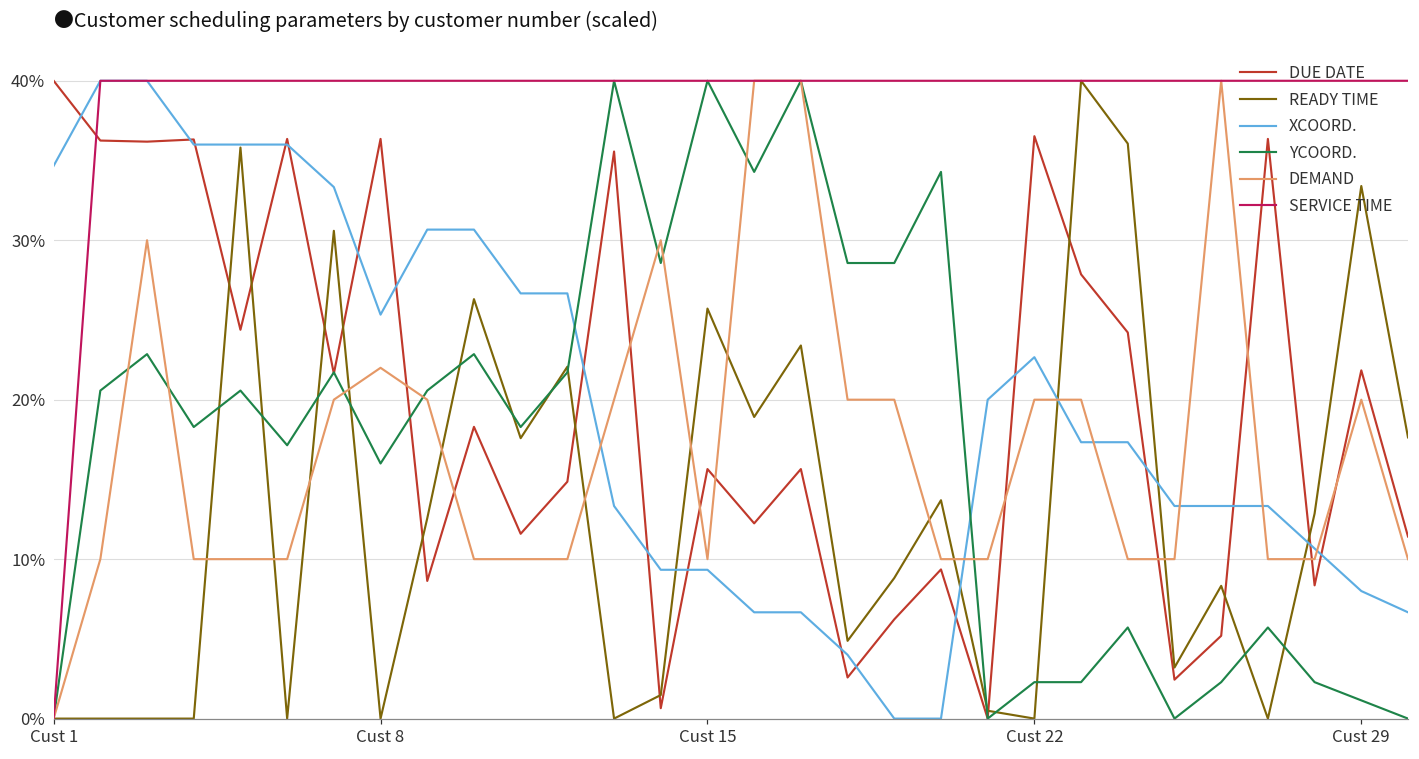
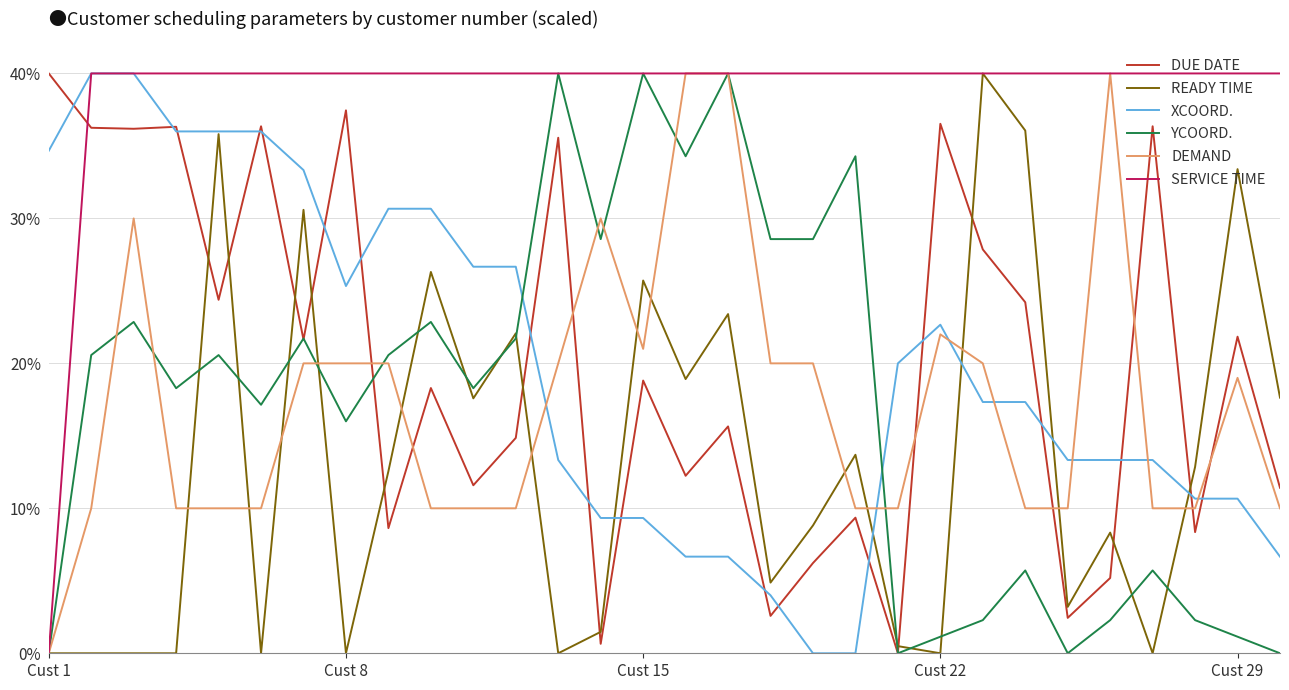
  {
    "DUE DATE": {
      "Cust 1": "40.0%",
-     "Cust 8": "36.4%",
-     "Cust 15": "15.6%",
+     "Cust 8": "37.5%",
+     "Cust 15": "18.8%",
      "Cust 22": "36.5%",
      "Cust 29": "21.8%"
    },
    "READY TIME": {
      "Cust 8": "0.0%",
      "Cust 15": "25.7%",
      "Cust 22": "0.0%",
      "Cust 29": "33.4%"
    },
    "XCOORD.": {
      "Cust 1": "34.7%",
      "Cust 8": "25.3%",
      "Cust 15": "9.3%",
      "Cust 22": "22.7%",
-     "Cust 29": "8.0%"
+     "Cust 29": "10.7%"
    },
    "YCOORD.": {
      "Cust 8": "16.0%",
-     "Cust 22": "2.3%",
+     "Cust 22": "1.1%",
      "Cust 29": "1.1%"
    },
    "DEMAND": {
-     "Cust 8": "22%",
-     "Cust 15": "10%",
-     "Cust 22": "20%",
-     "Cust 29": "20%"
+     "Cust 8": "20%",
+     "Cust 15": "21%",
+     "Cust 22": "22%",
+     "Cust 29": "19%"
    },
    "SERVICE TIME": {
      "Cust 8": "40.0%",
      "Cust 22": "40.0%",
      "Cust 29": "40.0%"
    }
  }
